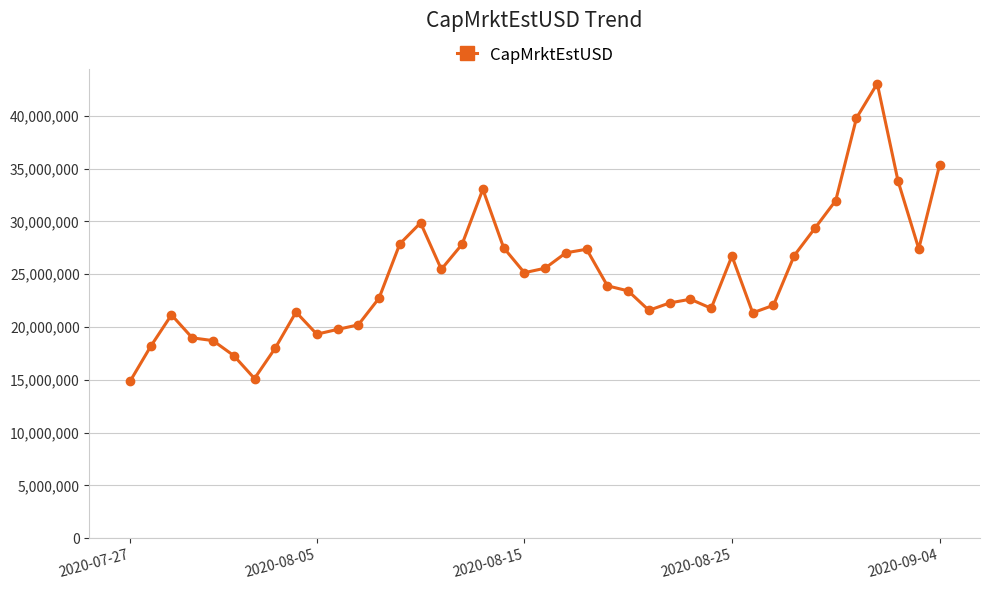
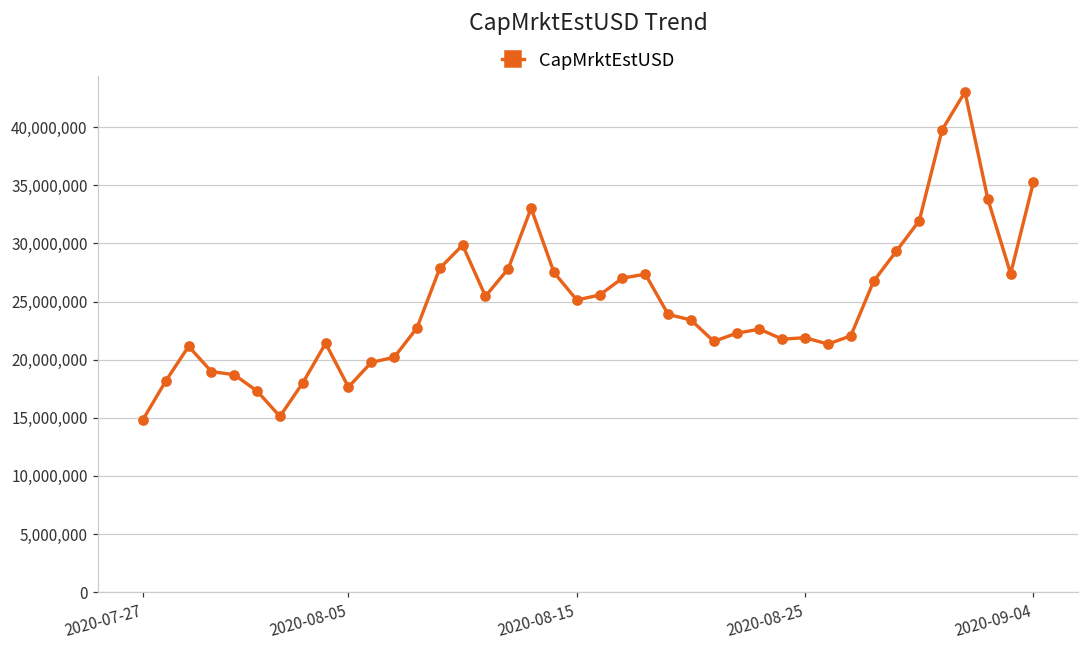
  {
    "2020-07-27": "14,800,000",
-   "2020-08-05": "19,300,000",
+   "2020-08-05": "17,600,000",
    "2020-08-15": "25,100,000",
-   "2020-08-25": "26,700,000",
+   "2020-08-25": "21,900,000",
    "2020-09-04": "35,300,000"
  }
